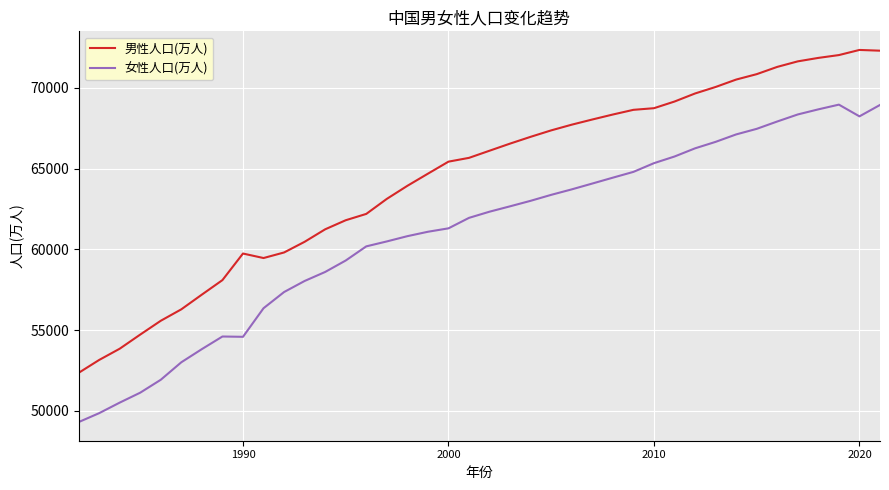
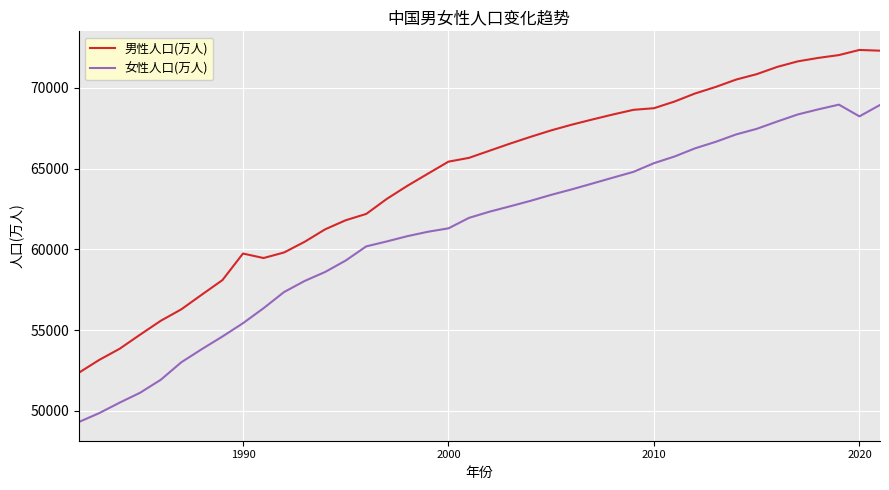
  {
    "男性人口(万人)": {
      "1990": 59700,
      "2000": 65400,
      "2010": 68700,
      "2020": 72400
    },
    "女性人口(万人)": {
-     "1990": 54600,
+     "1990": 55400,
      "2000": 61300,
      "2010": 65300,
      "2020": 68200
    }
  }
